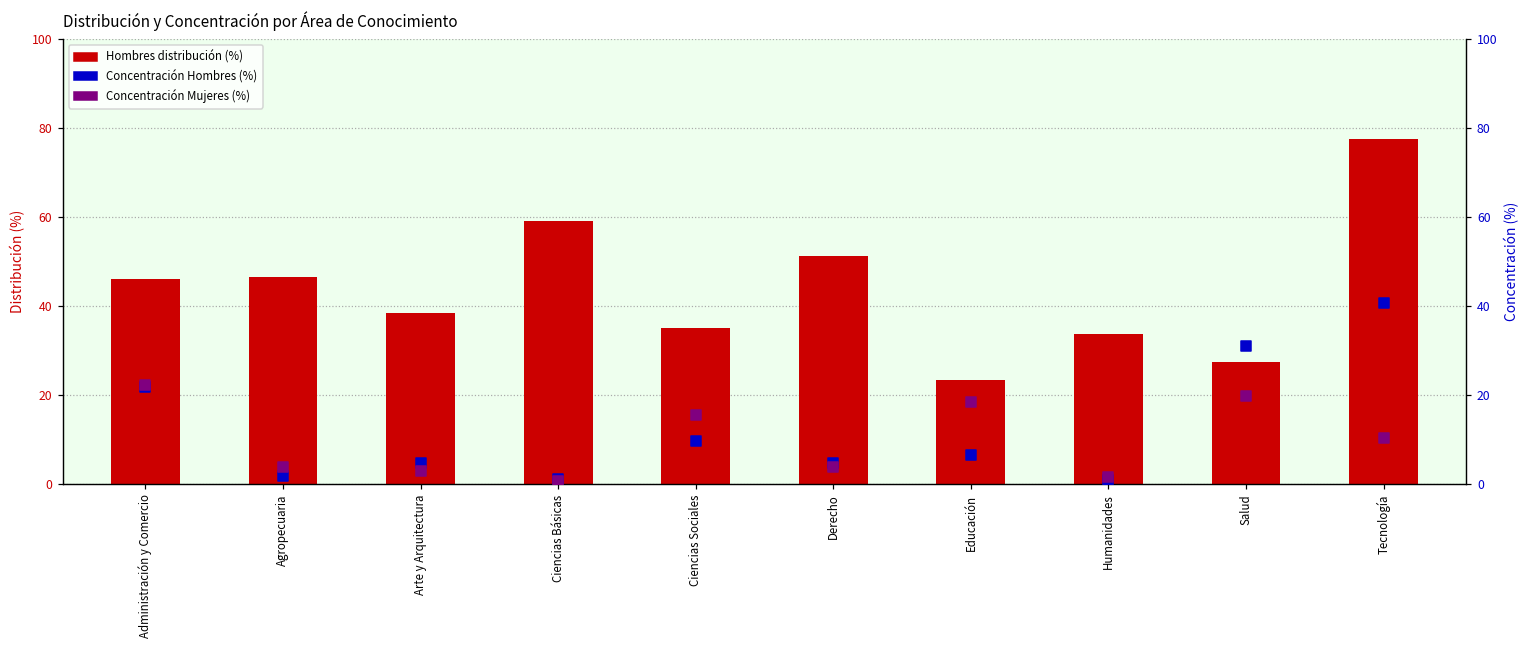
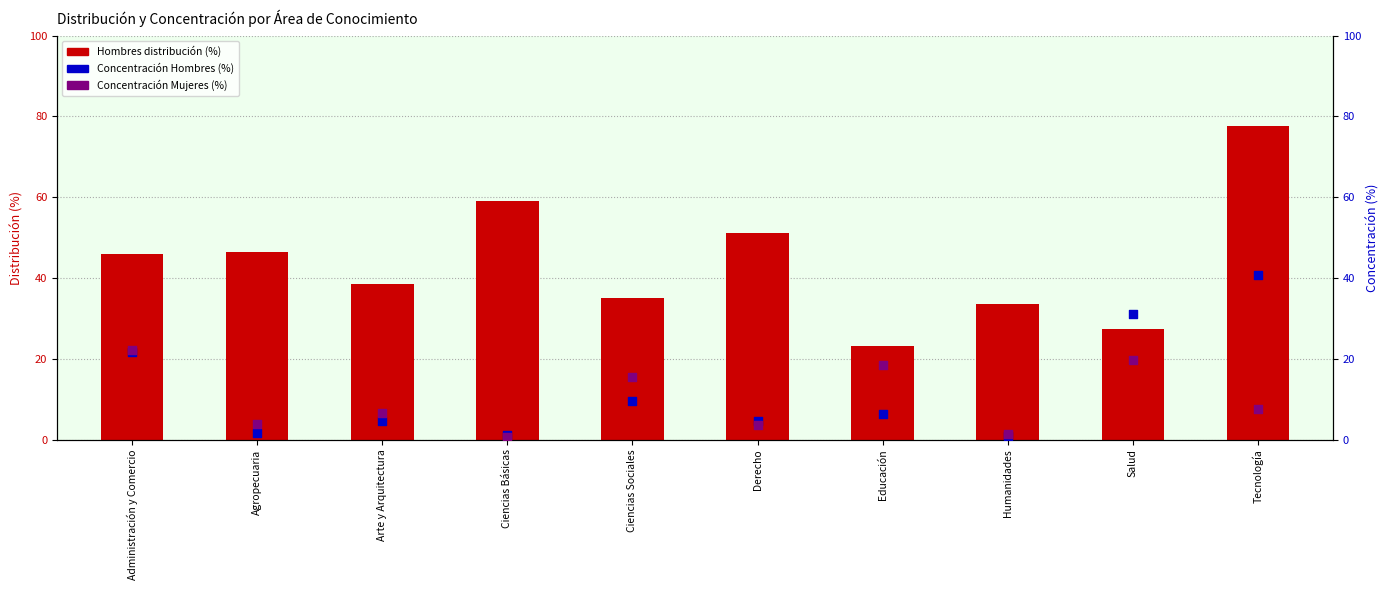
  {
    "Concentración Mujeres (%)": {
-     "Arte y Arquitectura": 3,
-     "Tecnología": 10
+     "Arte y Arquitectura": 7,
+     "Tecnología": 8
    }
  }
